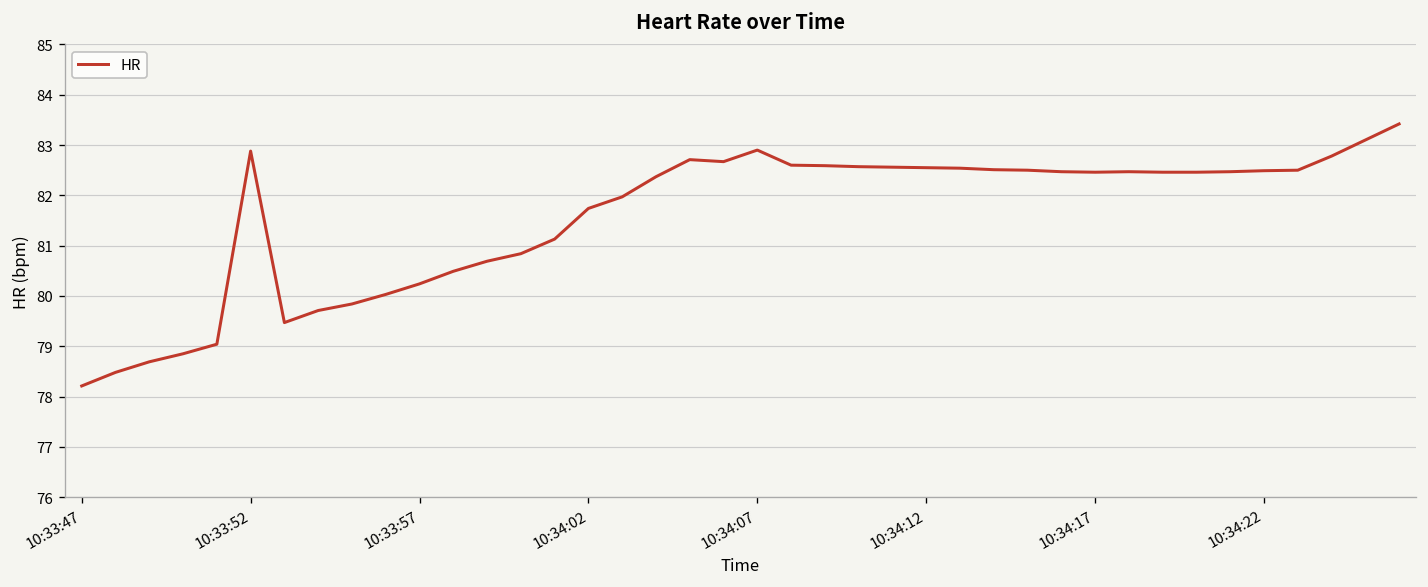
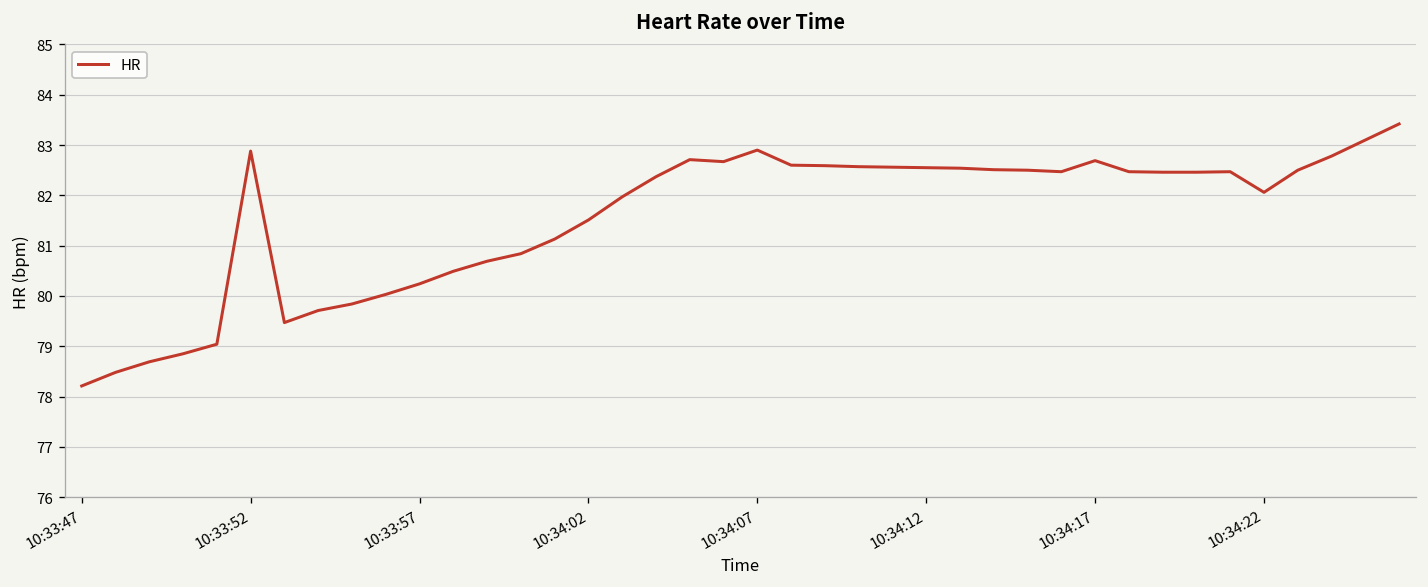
  {
    "10:33:47": 78.2,
    "10:33:52": 82.9,
    "10:33:57": 80.2,
-   "10:34:02": 81.7,
+   "10:34:02": 81.5,
    "10:34:07": 82.9,
    "10:34:12": 82.6,
-   "10:34:17": 82.5,
-   "10:34:22": 82.5
+   "10:34:17": 82.7,
+   "10:34:22": 82.1
  }
